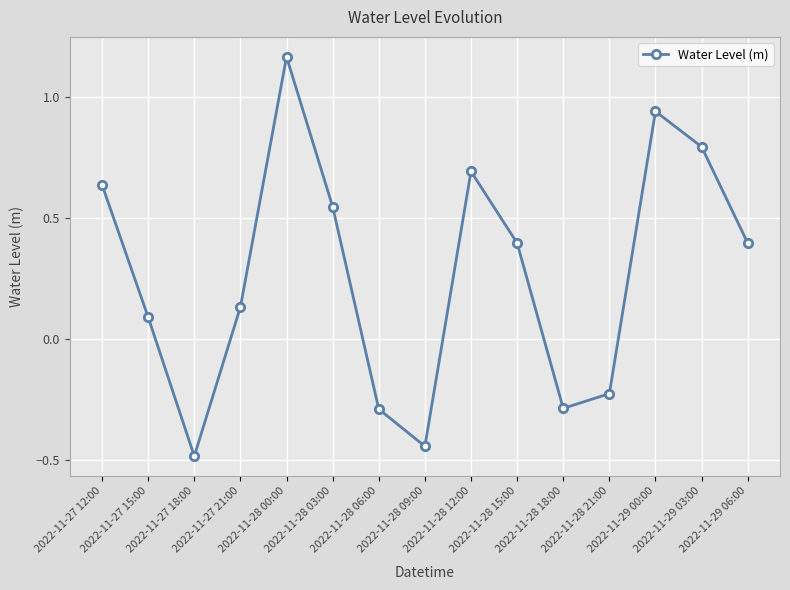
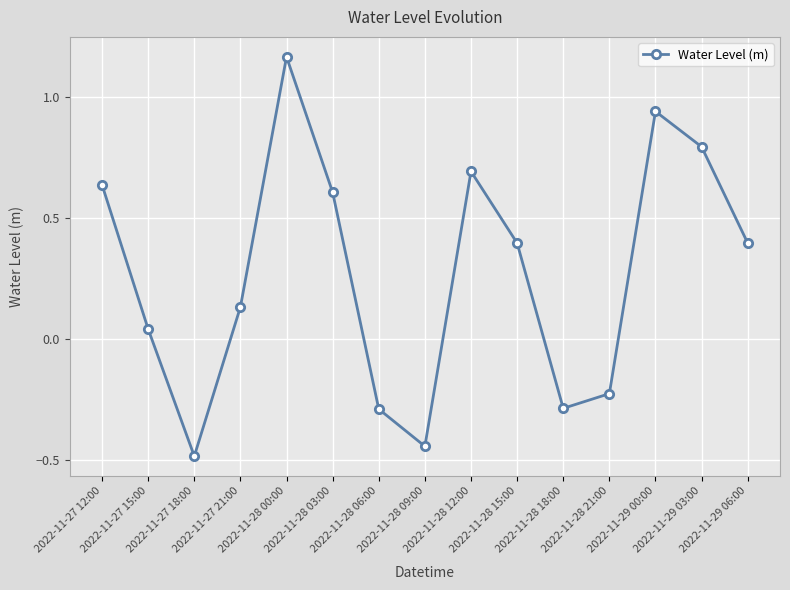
  {
    "2022-11-27 12:00": 0.64,
-   "2022-11-27 15:00": 0.09,
+   "2022-11-27 15:00": 0.04,
    "2022-11-27 18:00": -0.49,
    "2022-11-27 21:00": 0.13,
    "2022-11-28 00:00": 1.17,
-   "2022-11-28 03:00": 0.55,
+   "2022-11-28 03:00": 0.61,
    "2022-11-28 06:00": -0.29,
    "2022-11-28 09:00": -0.44,
    "2022-11-28 12:00": 0.69,
    "2022-11-28 15:00": 0.40,
    "2022-11-28 18:00": -0.29,
    "2022-11-28 21:00": -0.23,
    "2022-11-29 00:00": 0.94,
    "2022-11-29 03:00": 0.79,
    "2022-11-29 06:00": 0.40
  }
